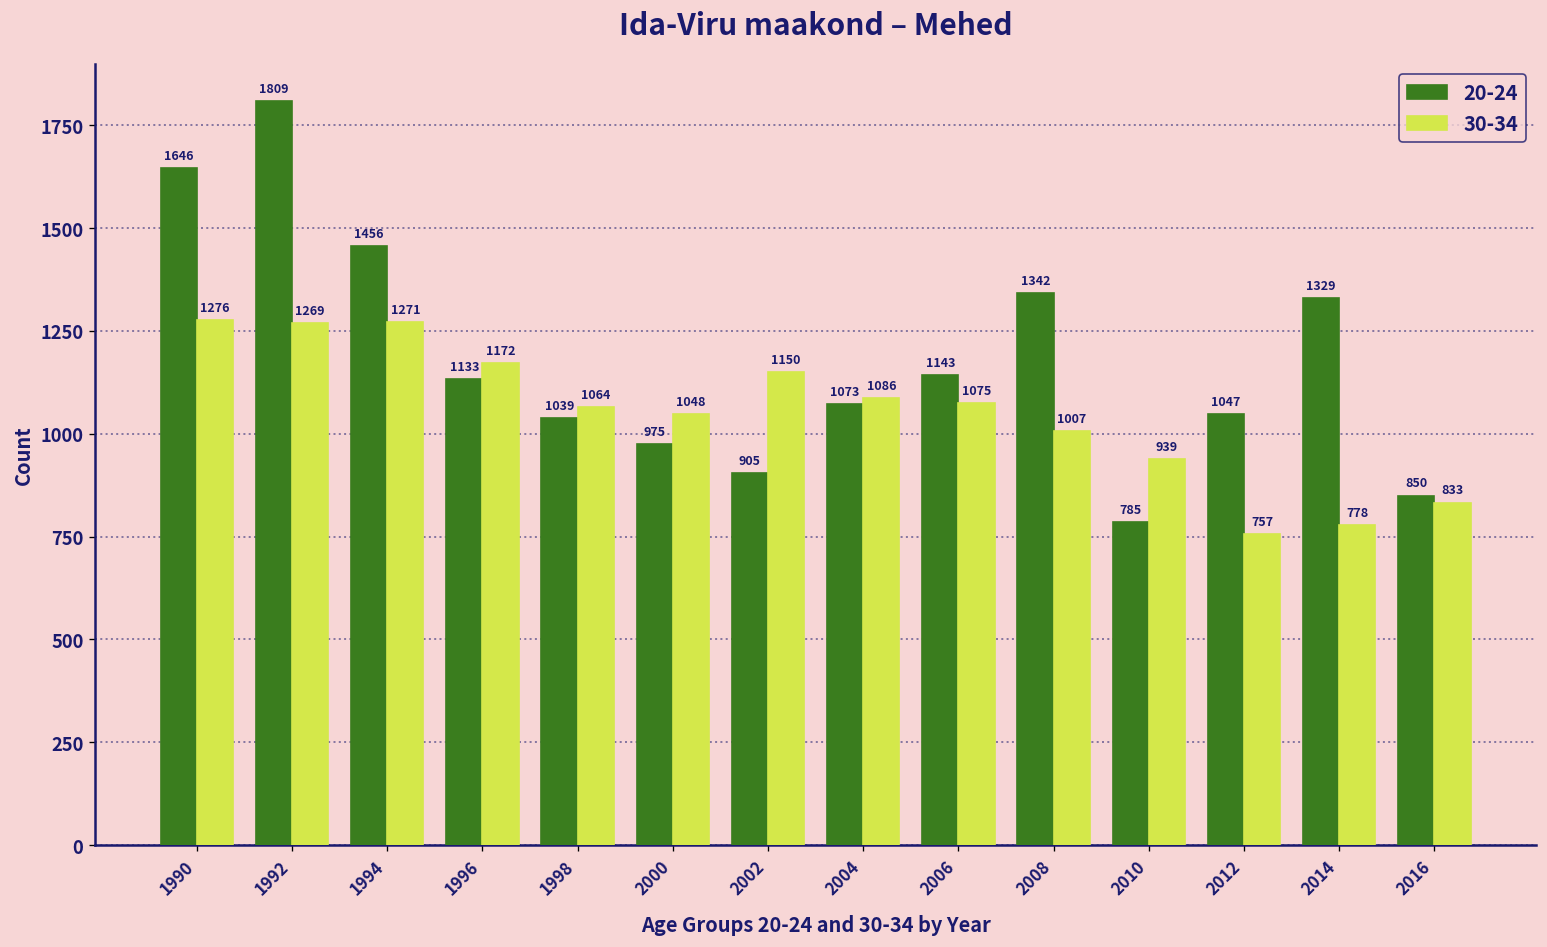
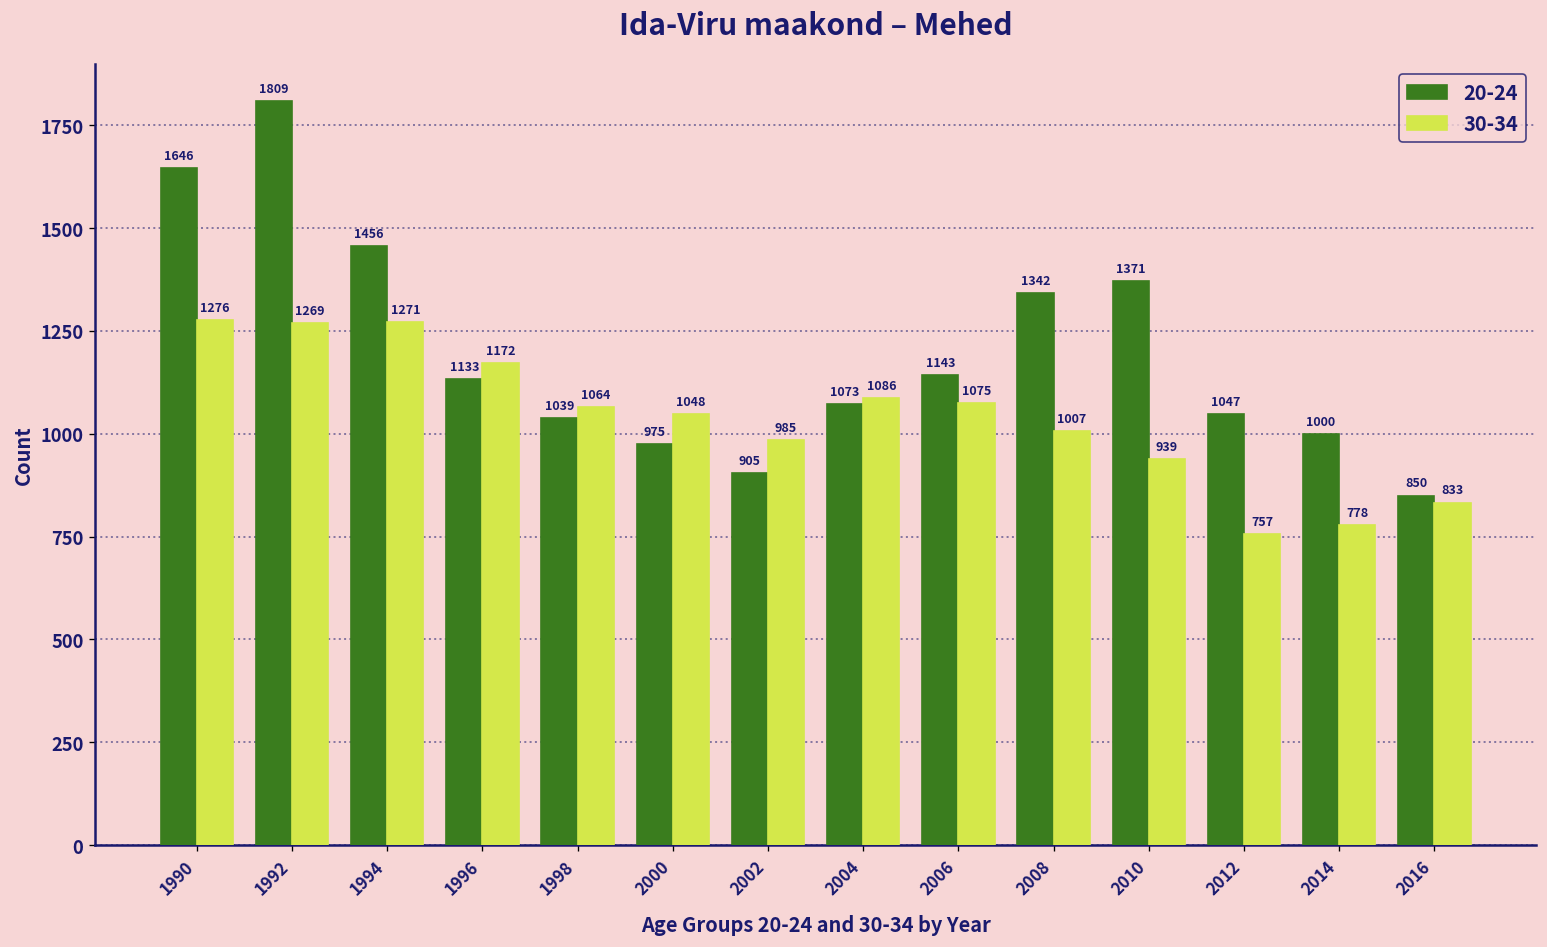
  {
    "20-24": {
      "1990": 1646,
      "1992": 1809,
      "1994": 1456,
      "1996": 1133,
      "1998": 1039,
      "2000": 975,
      "2002": 905,
      "2004": 1073,
      "2006": 1143,
      "2008": 1342,
-     "2010": 785,
+     "2010": 1371,
      "2012": 1047,
-     "2014": 1329,
+     "2014": 1000,
      "2016": 850
    },
    "30-34": {
      "1990": 1276,
      "1992": 1269,
      "1994": 1271,
      "1996": 1172,
      "1998": 1064,
      "2000": 1048,
-     "2002": 1150,
+     "2002": 985,
      "2004": 1086,
      "2006": 1075,
      "2008": 1007,
      "2010": 939,
      "2012": 757,
      "2014": 778,
      "2016": 833
    }
  }
